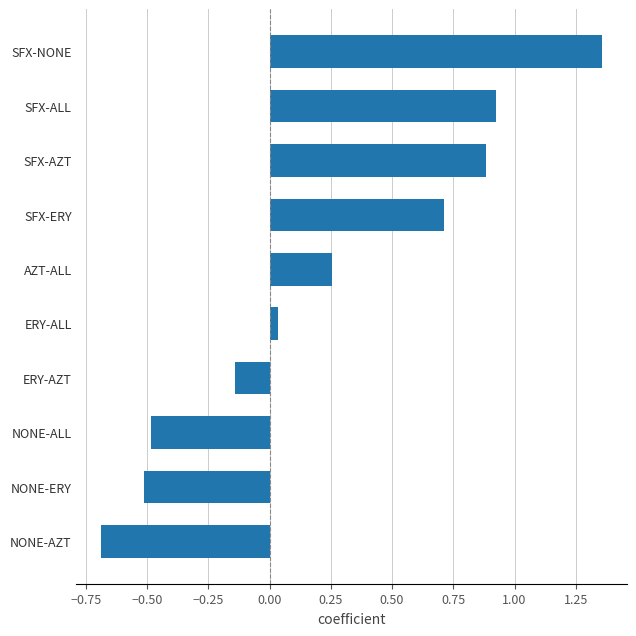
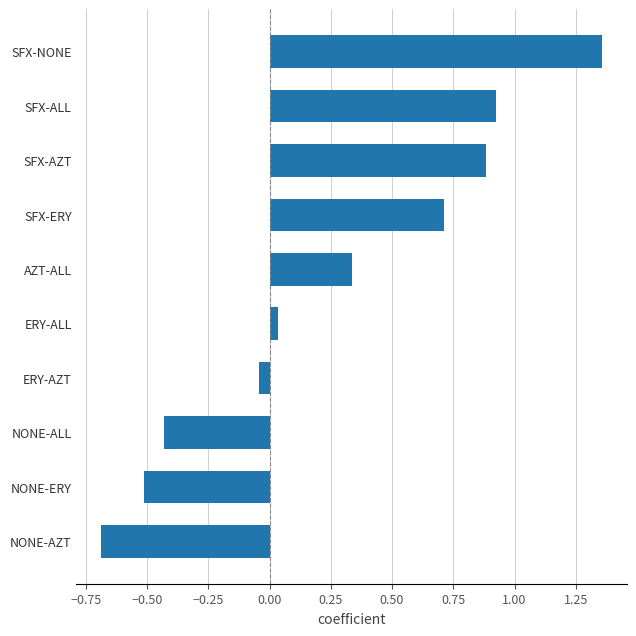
  {
    "SFX-NONE": 1.36,
    "SFX-ALL": 0.92,
    "SFX-AZT": 0.88,
    "SFX-ERY": 0.71,
-   "AZT-ALL": 0.25,
+   "AZT-ALL": 0.34,
    "ERY-ALL": 0.03,
-   "ERY-AZT": -0.14,
-   "NONE-ALL": -0.48,
+   "ERY-AZT": -0.04,
+   "NONE-ALL": -0.43,
    "NONE-ERY": -0.51,
    "NONE-AZT": -0.69
  }
